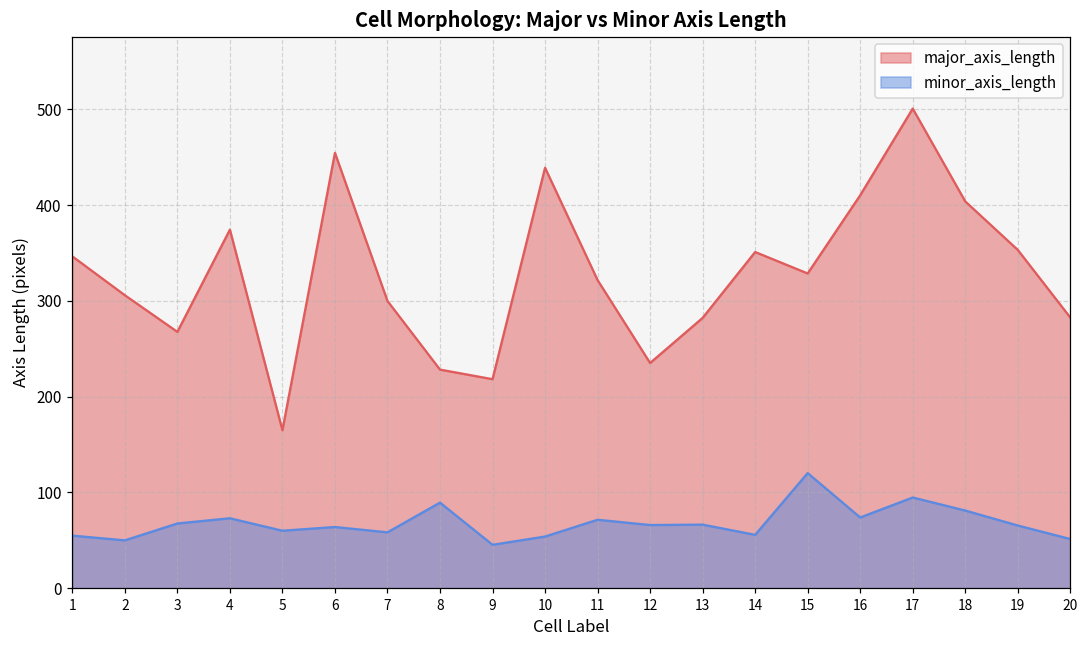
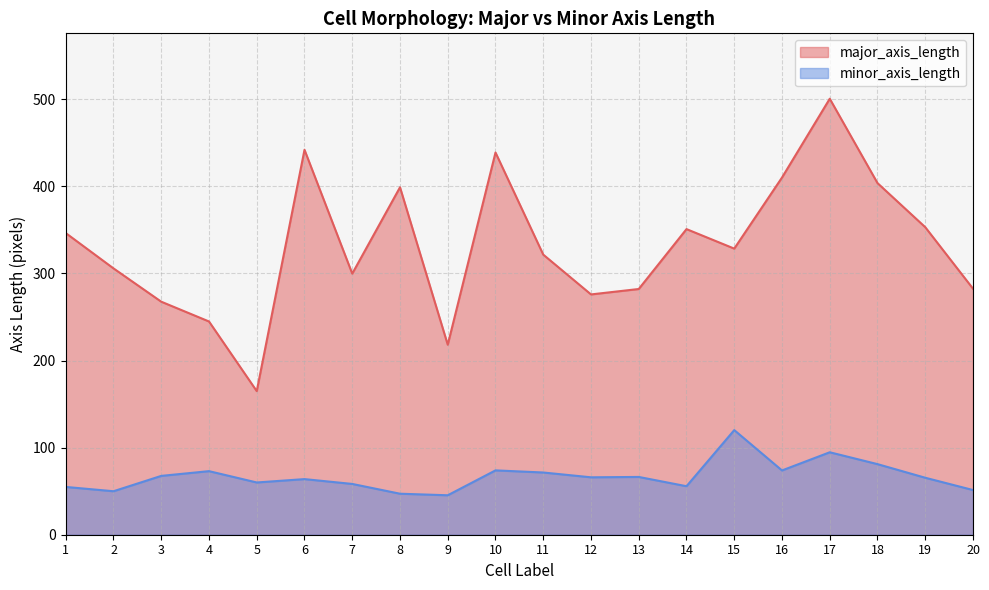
  {
    "major_axis_length": {
      "1": 350,
      "2": 310,
      "3": 270,
-     "4": 370,
+     "4": 240,
      "5": 160,
-     "6": 450,
+     "6": 440,
      "7": 300,
-     "8": 230,
+     "8": 400,
      "9": 220,
      "10": 440,
      "11": 320,
-     "12": 240,
+     "12": 280,
      "13": 280,
      "14": 350,
      "15": 330,
      "16": 410,
      "17": 500,
      "18": 400,
      "19": 350,
      "20": 280
    },
    "minor_axis_length": {
      "1": 50,
      "2": 50,
      "3": 70,
      "4": 70,
      "5": 60,
      "6": 60,
      "7": 60,
-     "8": 90,
+     "8": 50,
      "9": 50,
-     "10": 50,
+     "10": 70,
      "11": 70,
      "12": 70,
      "13": 70,
      "14": 60,
      "15": 120,
      "16": 70,
      "17": 90,
      "18": 80,
      "19": 70,
      "20": 50
    }
  }
